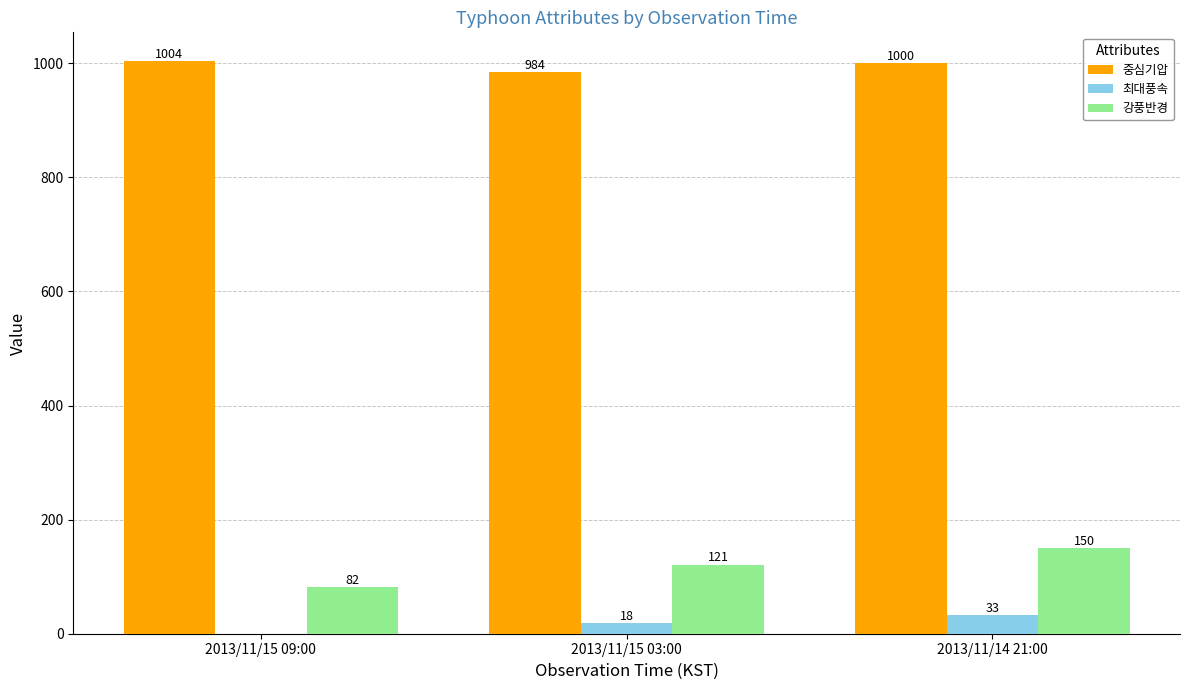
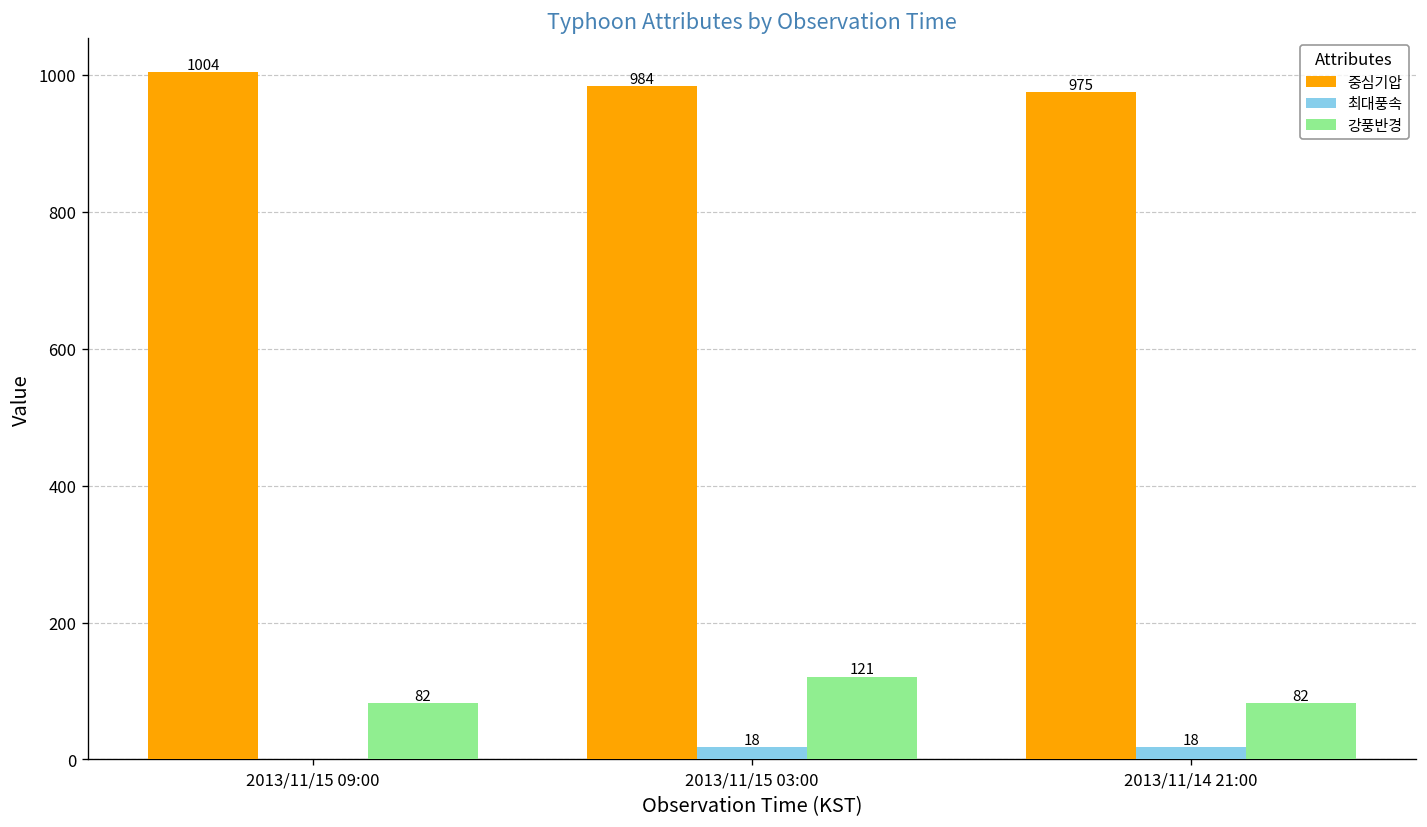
  {
    "중심기압": {
      "2013/11/15 09:00": 1004,
      "2013/11/15 03:00": 984,
-     "2013/11/14 21:00": 1000
+     "2013/11/14 21:00": 975
    },
    "최대풍속": {
      "2013/11/15 03:00": 18,
-     "2013/11/14 21:00": 33
+     "2013/11/14 21:00": 18
    },
    "강풍반경": {
      "2013/11/15 09:00": 82,
      "2013/11/15 03:00": 121,
-     "2013/11/14 21:00": 150
+     "2013/11/14 21:00": 82
    }
  }
